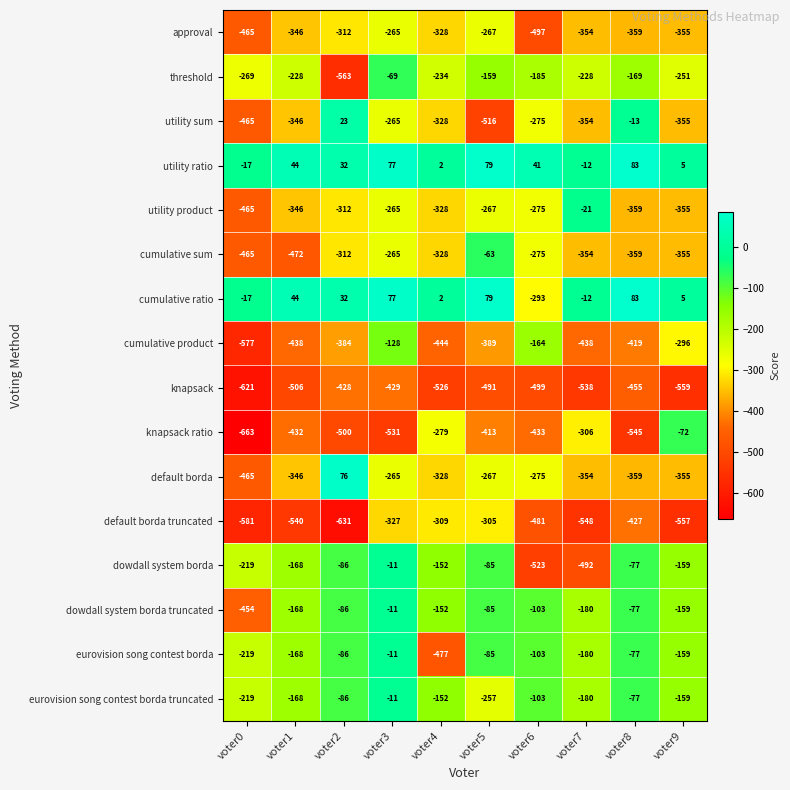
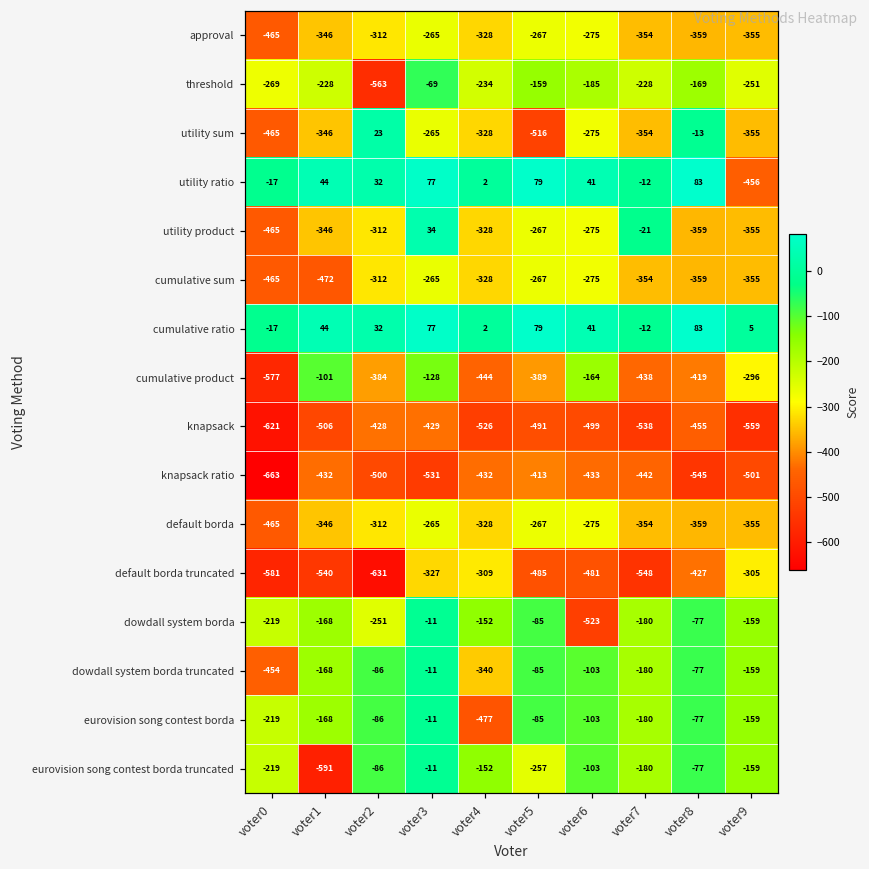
  {
    "approval": {
      "voter0": -465,
      "voter1": -346,
      "voter2": -312,
      "voter3": -265,
      "voter4": -328,
      "voter5": -267,
-     "voter6": -497,
+     "voter6": -275,
      "voter7": -354,
      "voter8": -359,
      "voter9": -355
    },
    "threshold": {
      "voter0": -269,
      "voter1": -228,
      "voter2": -563,
      "voter3": -69,
      "voter4": -234,
      "voter5": -159,
      "voter6": -185,
      "voter7": -228,
      "voter8": -169,
      "voter9": -251
    },
    "utility sum": {
      "voter0": -465,
      "voter1": -346,
      "voter2": 23,
      "voter3": -265,
      "voter4": -328,
      "voter5": -516,
      "voter6": -275,
      "voter7": -354,
      "voter8": -13,
      "voter9": -355
    },
    "utility ratio": {
      "voter0": -17,
      "voter1": 44,
      "voter2": 32,
      "voter3": 77,
      "voter4": 2,
      "voter5": 79,
      "voter6": 41,
      "voter7": -12,
      "voter8": 83,
-     "voter9": 5
+     "voter9": -456
    },
    "utility product": {
      "voter0": -465,
      "voter1": -346,
      "voter2": -312,
-     "voter3": -265,
+     "voter3": 34,
      "voter4": -328,
      "voter5": -267,
      "voter6": -275,
      "voter7": -21,
      "voter8": -359,
      "voter9": -355
    },
    "cumulative sum": {
      "voter0": -465,
      "voter1": -472,
      "voter2": -312,
      "voter3": -265,
      "voter4": -328,
-     "voter5": -63,
+     "voter5": -267,
      "voter6": -275,
      "voter7": -354,
      "voter8": -359,
      "voter9": -355
    },
    "cumulative ratio": {
      "voter0": -17,
      "voter1": 44,
      "voter2": 32,
      "voter3": 77,
      "voter4": 2,
      "voter5": 79,
-     "voter6": -293,
+     "voter6": 41,
      "voter7": -12,
      "voter8": 83,
      "voter9": 5
    },
    "cumulative product": {
      "voter0": -577,
-     "voter1": -438,
+     "voter1": -101,
      "voter2": -384,
      "voter3": -128,
      "voter4": -444,
      "voter5": -389,
      "voter6": -164,
      "voter7": -438,
      "voter8": -419,
      "voter9": -296
    },
    "knapsack": {
      "voter0": -621,
      "voter1": -506,
      "voter2": -428,
      "voter3": -429,
      "voter4": -526,
      "voter5": -491,
      "voter6": -499,
      "voter7": -538,
      "voter8": -455,
      "voter9": -559
    },
    "knapsack ratio": {
      "voter0": -663,
      "voter1": -432,
      "voter2": -500,
      "voter3": -531,
-     "voter4": -279,
+     "voter4": -432,
      "voter5": -413,
      "voter6": -433,
-     "voter7": -306,
+     "voter7": -442,
      "voter8": -545,
-     "voter9": -72
+     "voter9": -501
    },
    "default borda": {
      "voter0": -465,
      "voter1": -346,
-     "voter2": 76,
+     "voter2": -312,
      "voter3": -265,
      "voter4": -328,
      "voter5": -267,
      "voter6": -275,
      "voter7": -354,
      "voter8": -359,
      "voter9": -355
    },
    "default borda truncated": {
      "voter0": -581,
      "voter1": -540,
      "voter2": -631,
      "voter3": -327,
      "voter4": -309,
-     "voter5": -305,
+     "voter5": -485,
      "voter6": -481,
      "voter7": -548,
      "voter8": -427,
-     "voter9": -557
+     "voter9": -305
    },
    "dowdall system borda": {
      "voter0": -219,
      "voter1": -168,
-     "voter2": -86,
+     "voter2": -251,
      "voter3": -11,
      "voter4": -152,
      "voter5": -85,
      "voter6": -523,
-     "voter7": -492,
+     "voter7": -180,
      "voter8": -77,
      "voter9": -159
    },
    "dowdall system borda truncated": {
      "voter0": -454,
      "voter1": -168,
      "voter2": -86,
      "voter3": -11,
-     "voter4": -152,
+     "voter4": -340,
      "voter5": -85,
      "voter6": -103,
      "voter7": -180,
      "voter8": -77,
      "voter9": -159
    },
    "eurovision song contest borda": {
      "voter0": -219,
      "voter1": -168,
      "voter2": -86,
      "voter3": -11,
      "voter4": -477,
      "voter5": -85,
      "voter6": -103,
      "voter7": -180,
      "voter8": -77,
      "voter9": -159
    },
    "eurovision song contest borda truncated": {
      "voter0": -219,
-     "voter1": -168,
+     "voter1": -591,
      "voter2": -86,
      "voter3": -11,
      "voter4": -152,
      "voter5": -257,
      "voter6": -103,
      "voter7": -180,
      "voter8": -77,
      "voter9": -159
    }
  }
